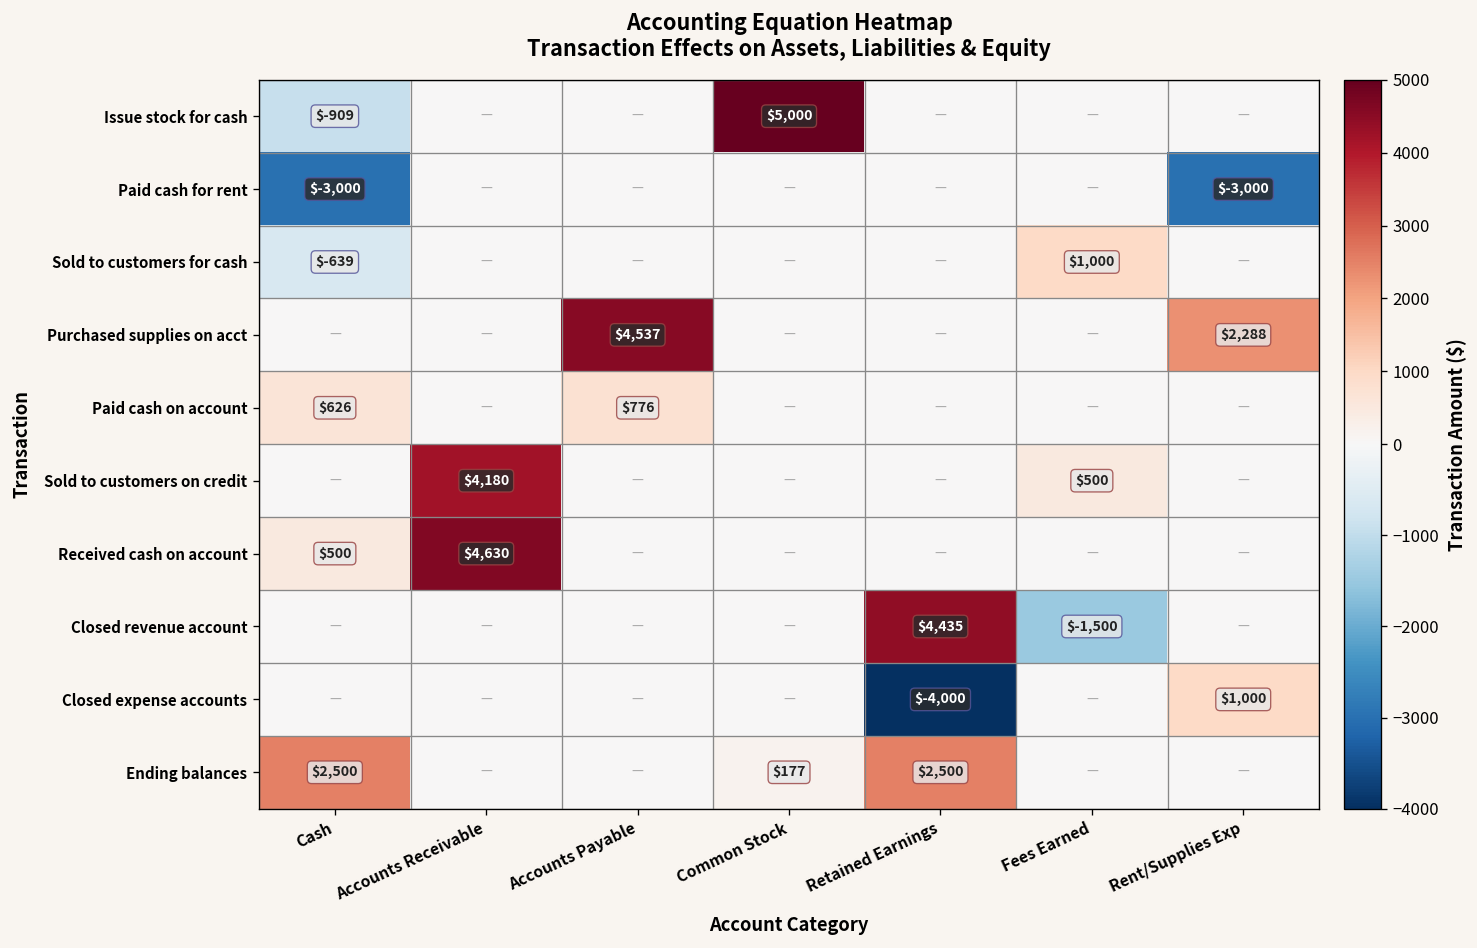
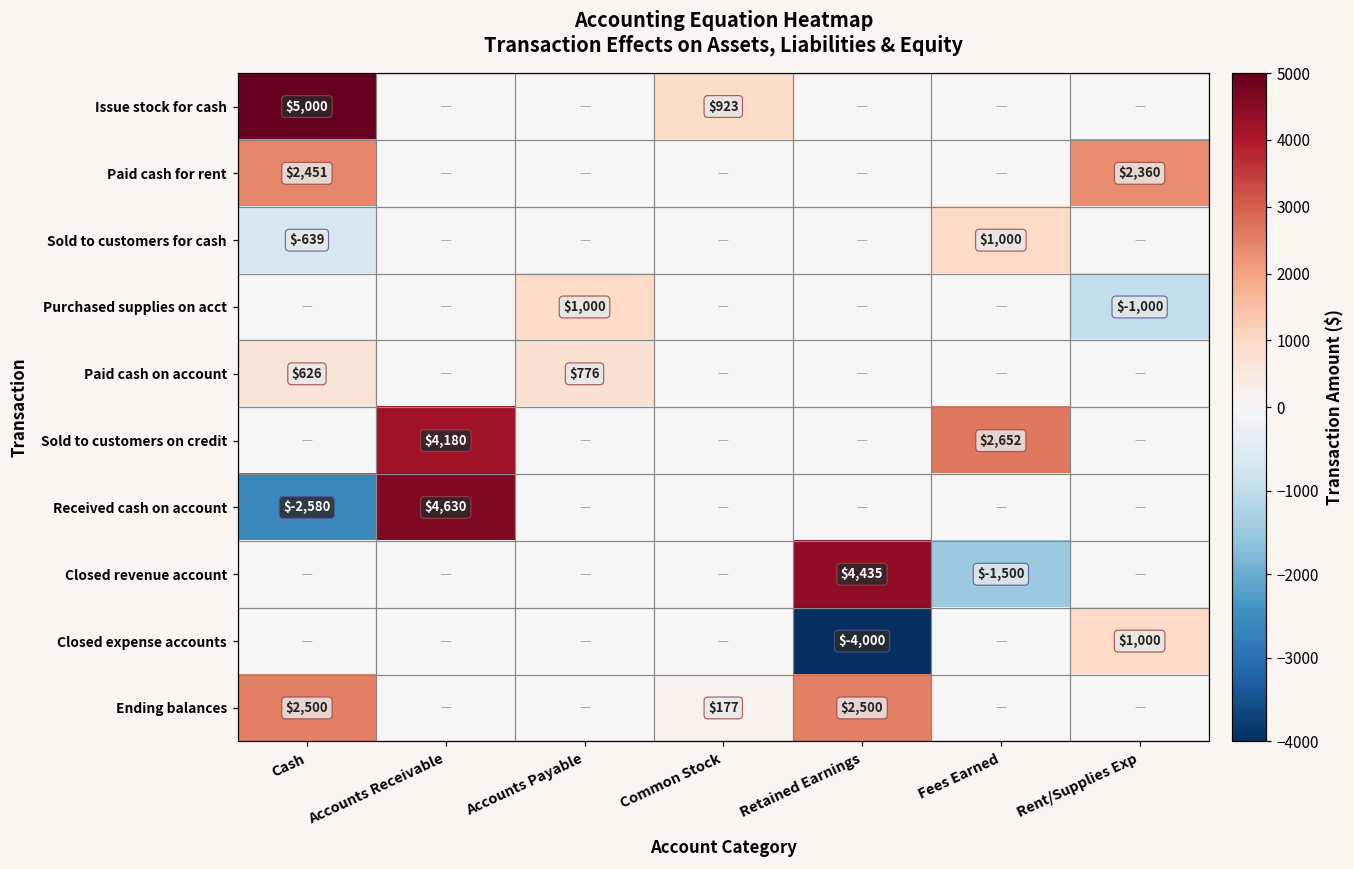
  {
    "Issue stock for cash": {
-     "Cash": "$-909",
-     "Common Stock": "$5,000"
+     "Cash": "$5,000",
+     "Common Stock": "$923"
    },
    "Paid cash for rent": {
-     "Cash": "$-3,000",
-     "Rent/Supplies Exp": "$-3,000"
+     "Cash": "$2,451",
+     "Rent/Supplies Exp": "$2,360"
    },
    "Purchased supplies on acct": {
-     "Accounts Payable": "$4,537",
-     "Rent/Supplies Exp": "$2,288"
+     "Accounts Payable": "$1,000",
+     "Rent/Supplies Exp": "$-1,000"
    },
    "Sold to customers on credit": {
-     "Fees Earned": "$500"
+     "Fees Earned": "$2,652"
    },
    "Received cash on account": {
-     "Cash": "$500"
+     "Cash": "$-2,580"
    }
  }
